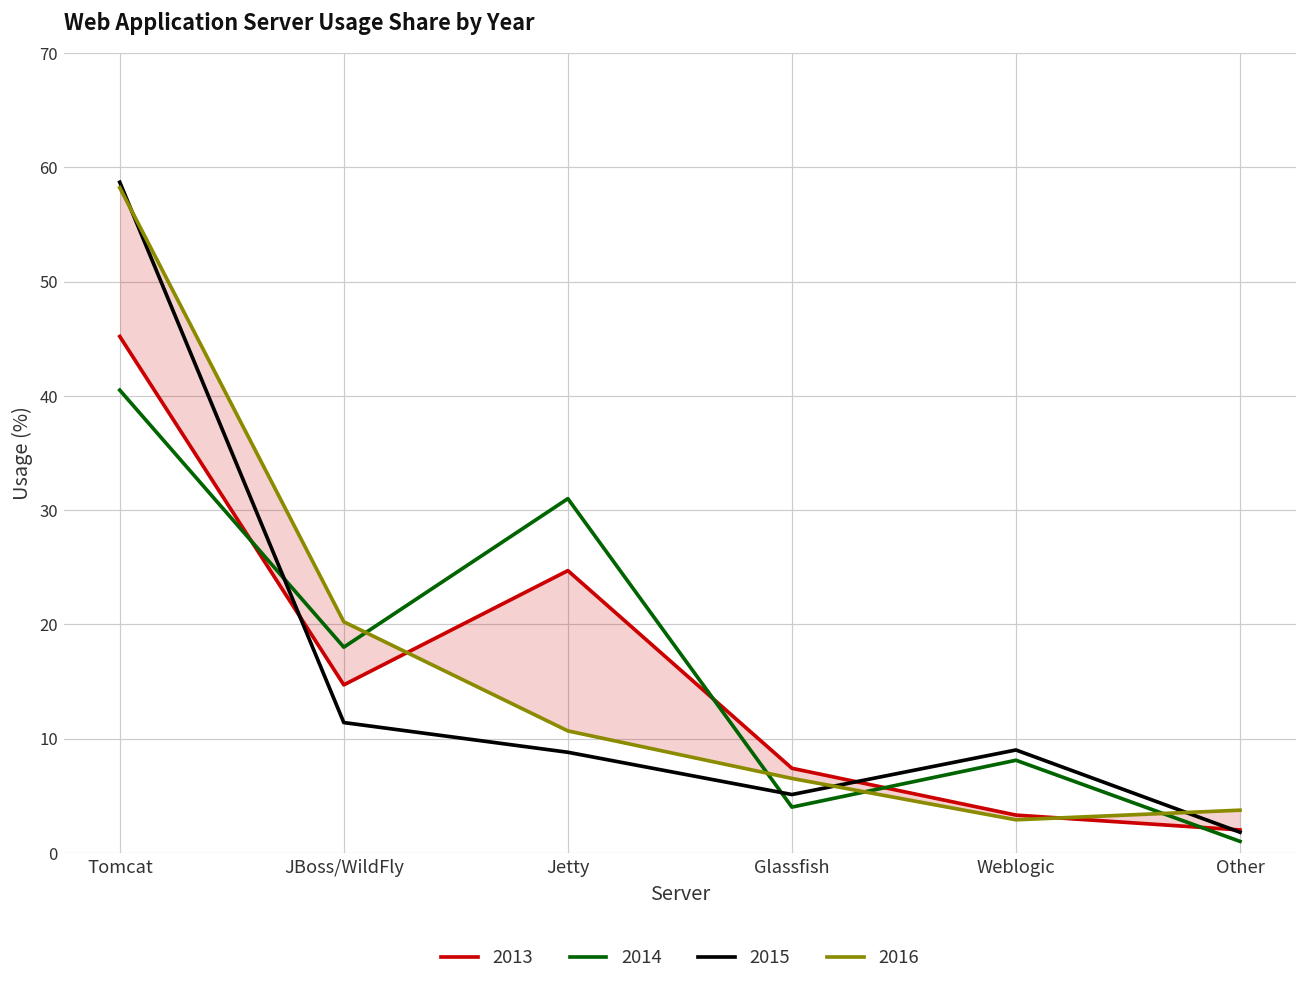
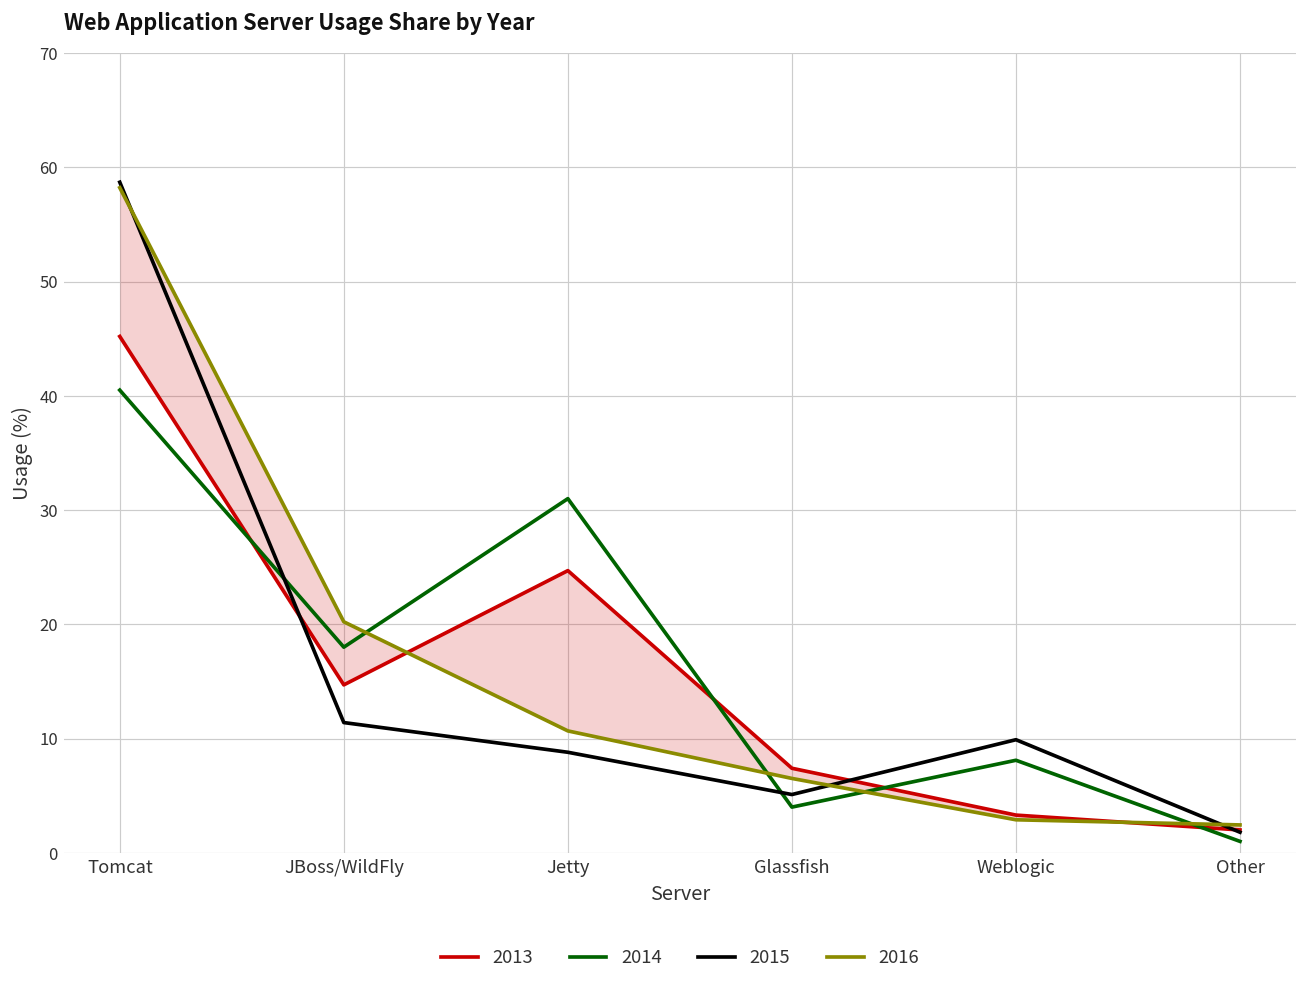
  {
    "2014": {
      "Tomcat": 41,
      "JBoss/WildFly": 18,
      "Jetty": 31,
      "Glassfish": 4,
      "Weblogic": 8,
      "Other": 1
    },
    "2015": {
      "Tomcat": 59,
      "JBoss/WildFly": 11,
      "Jetty": 9,
      "Glassfish": 5,
-     "Weblogic": 9
+     "Weblogic": 10
    },
    "2016": {
      "Jetty": 11,
      "Glassfish": 7,
      "Weblogic": 3,
-     "Other": 4
+     "Other": 2
    }
  }
